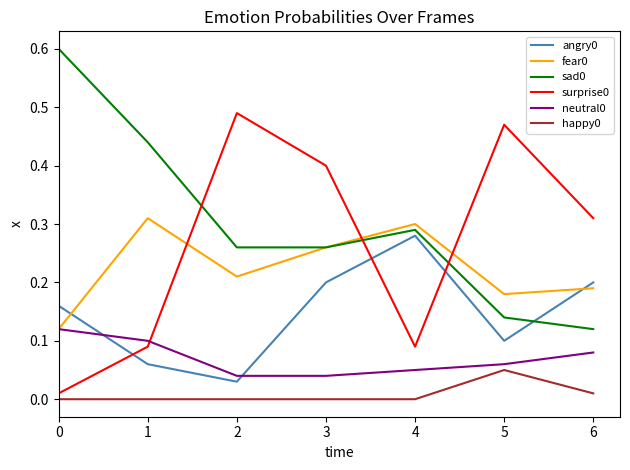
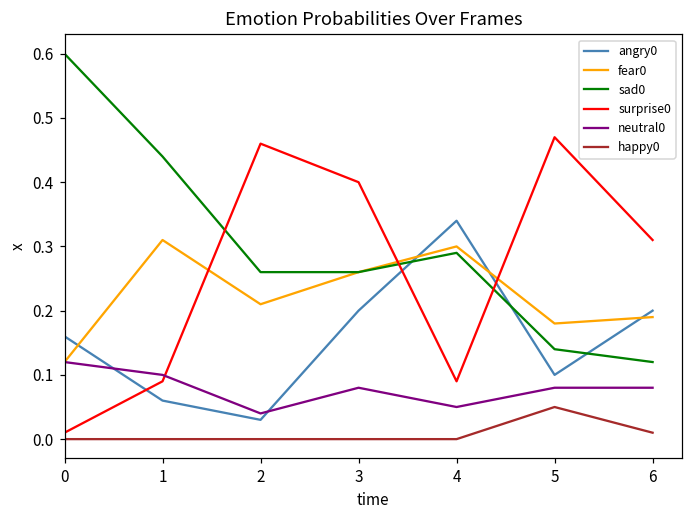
  {
    "angry0": {
      "0": 0.16,
      "1": 0.06,
      "2": 0.03,
      "3": 0.20,
-     "4": 0.28,
+     "4": 0.34,
      "5": 0.10,
      "6": 0.20
    },
    "fear0": {
      "1": 0.31,
      "2": 0.21,
      "4": 0.30,
      "5": 0.18,
      "6": 0.19
    },
    "sad0": {
      "0": 0.60,
      "1": 0.44,
      "2": 0.26,
      "4": 0.29,
      "5": 0.14,
      "6": 0.12
    },
    "surprise0": {
      "0": 0.01,
      "1": 0.09,
-     "2": 0.49,
+     "2": 0.46,
      "3": 0.40,
      "4": 0.09,
      "5": 0.47,
      "6": 0.31
    },
    "neutral0": {
      "1": 0.10,
      "2": 0.04,
-     "3": 0.04,
+     "3": 0.08,
      "4": 0.05,
-     "5": 0.06,
+     "5": 0.08,
      "6": 0.08
    },
    "happy0": {
      "0": 0.00,
      "1": 0.00,
      "2": 0.00,
      "3": 0.00,
      "4": 0.00,
      "5": 0.05,
      "6": 0.01
    }
  }
